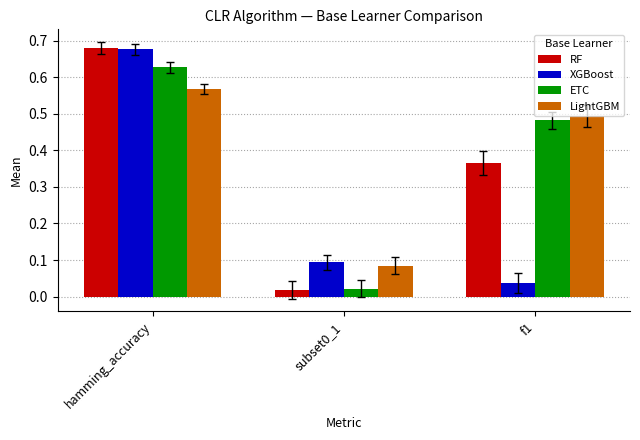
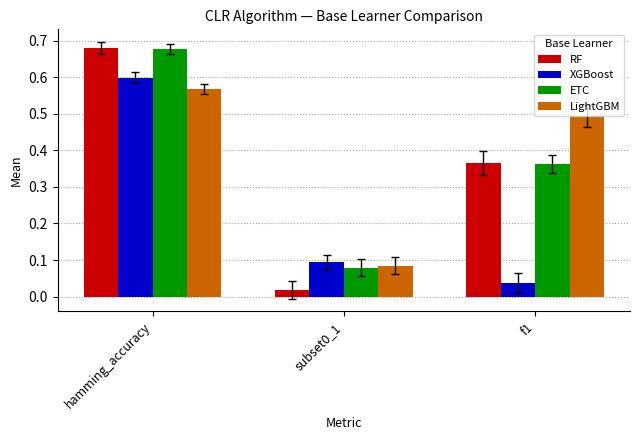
  {
    "RF": {
      "hamming_accuracy": 0.68,
      "subset0_1": 0.02,
      "f1": 0.36
    },
    "XGBoost": {
-     "hamming_accuracy": 0.68,
+     "hamming_accuracy": 0.60,
      "subset0_1": 0.09,
      "f1": 0.04
    },
    "ETC": {
-     "hamming_accuracy": 0.63,
-     "subset0_1": 0.02,
-     "f1": 0.48
+     "hamming_accuracy": 0.68,
+     "subset0_1": 0.08,
+     "f1": 0.36
    },
    "LightGBM": {
      "hamming_accuracy": 0.57,
      "subset0_1": 0.08
    }
  }
